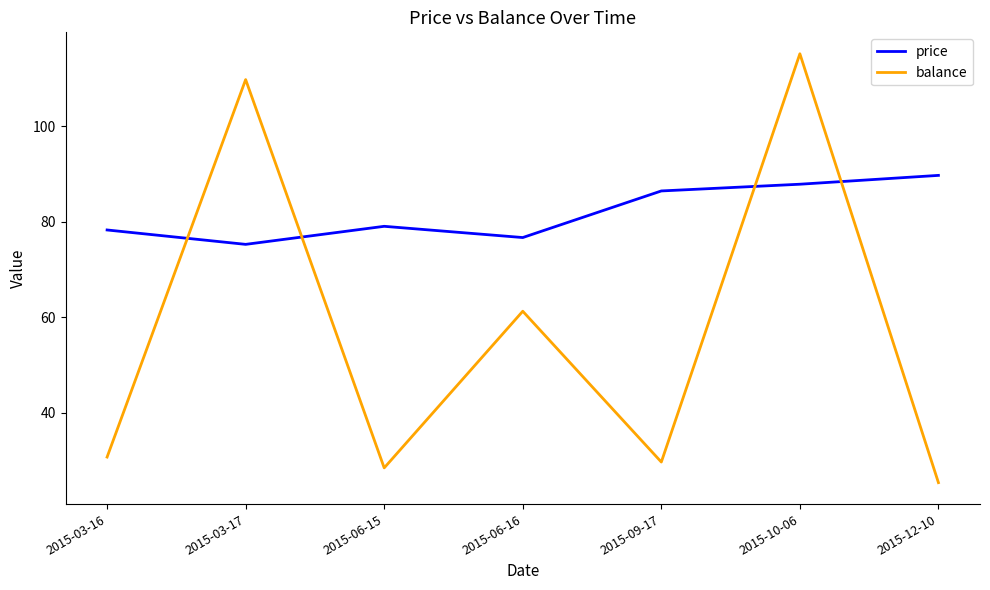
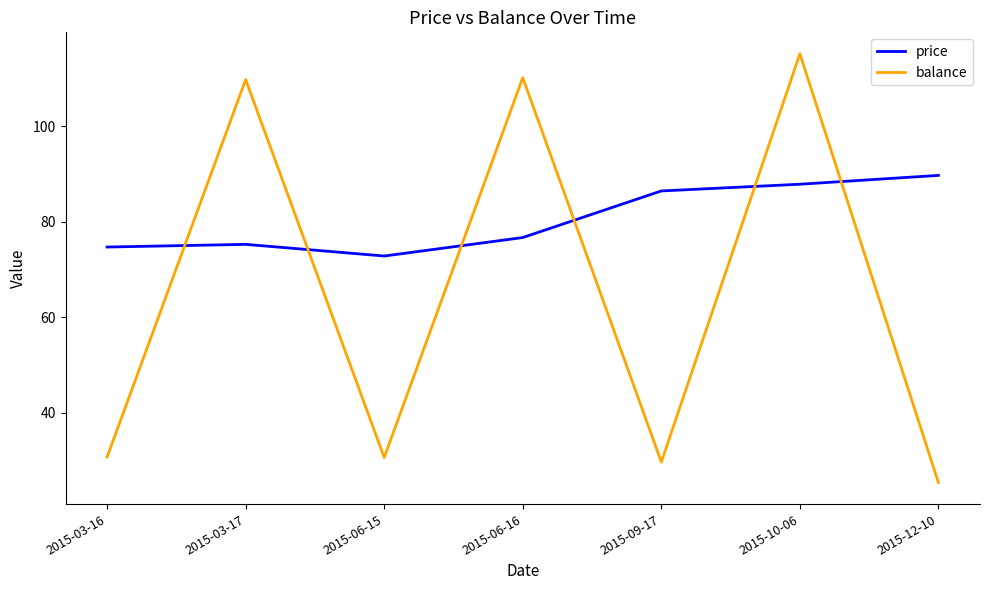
  {
    "price": {
-     "2015-03-16": 78,
+     "2015-03-16": 75,
      "2015-03-17": 75,
-     "2015-06-15": 79,
+     "2015-06-15": 73,
      "2015-06-16": 77,
      "2015-09-17": 86,
      "2015-10-06": 88,
      "2015-12-10": 90
    },
    "balance": {
      "2015-03-16": 31,
      "2015-03-17": 110,
-     "2015-06-15": 29,
-     "2015-06-16": 61,
+     "2015-06-15": 31,
+     "2015-06-16": 110,
      "2015-09-17": 30,
      "2015-10-06": 115,
      "2015-12-10": 25
    }
  }
